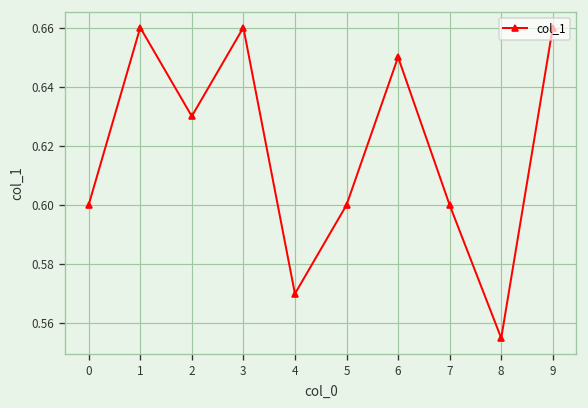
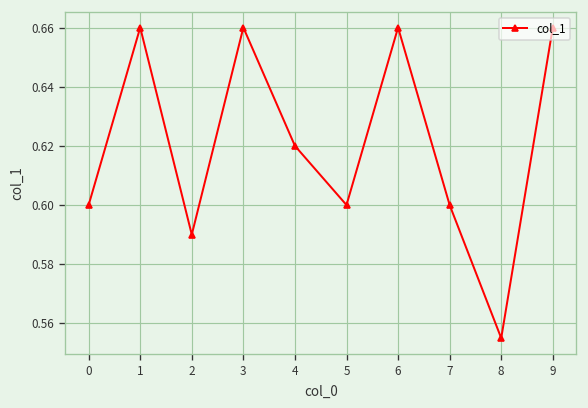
  {
    "0": 0.60,
    "1": 0.66,
-   "2": 0.63,
+   "2": 0.59,
    "3": 0.66,
-   "4": 0.57,
+   "4": 0.62,
    "5": 0.60,
-   "6": 0.65,
+   "6": 0.66,
    "7": 0.60,
    "8": 0.555
  }
